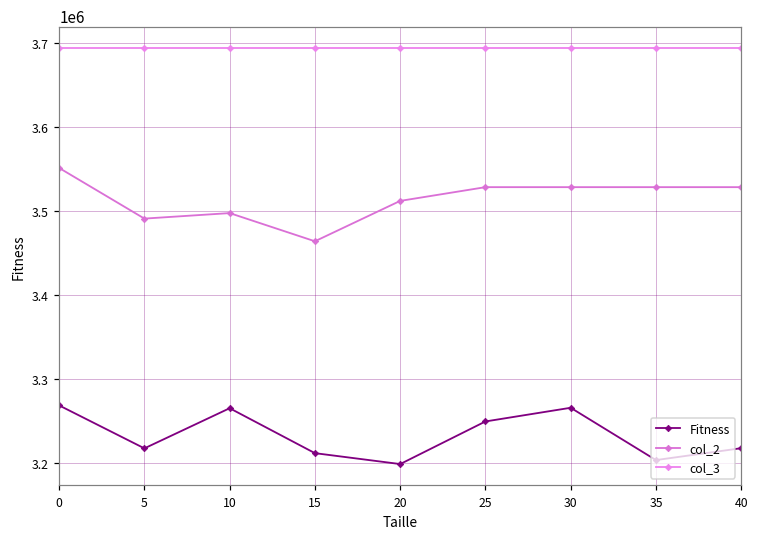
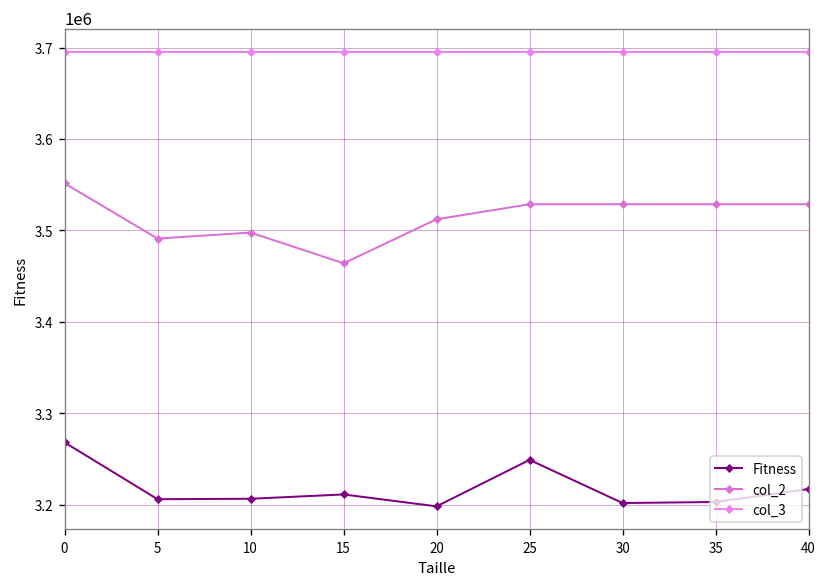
  {
    "Fitness": {
      "0": 3270000,
-     "5": 3220000,
-     "10": 3260000,
+     "5": 3210000,
+     "10": 3210000,
      "15": 3210000,
      "20": 3200000,
      "25": 3250000,
-     "30": 3270000,
+     "30": 3200000,
      "40": 3220000
    }
  }
